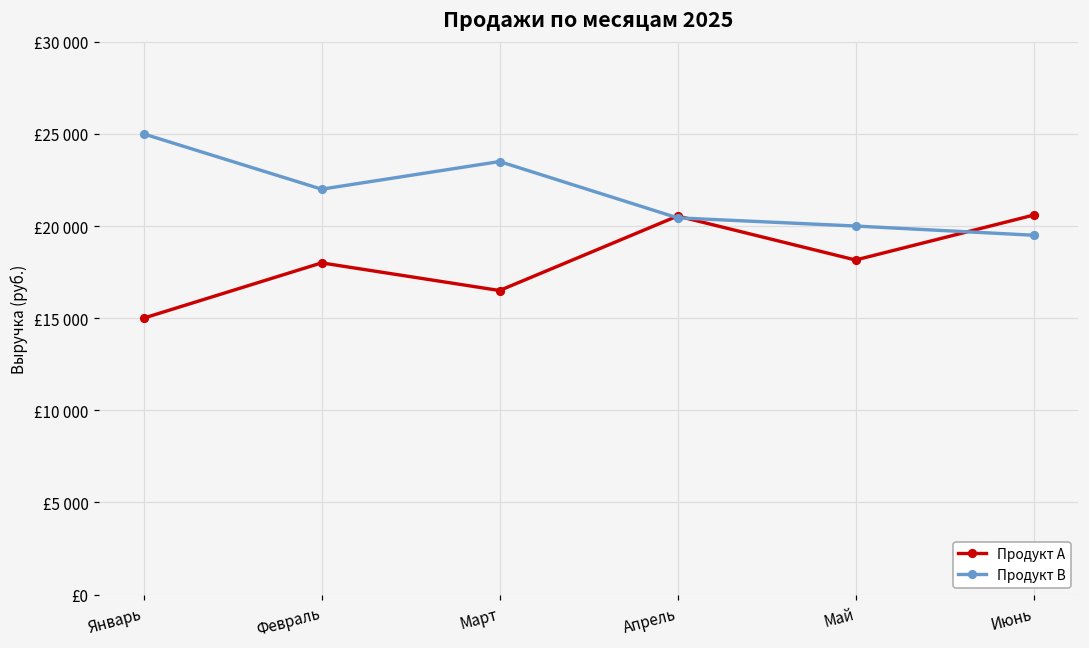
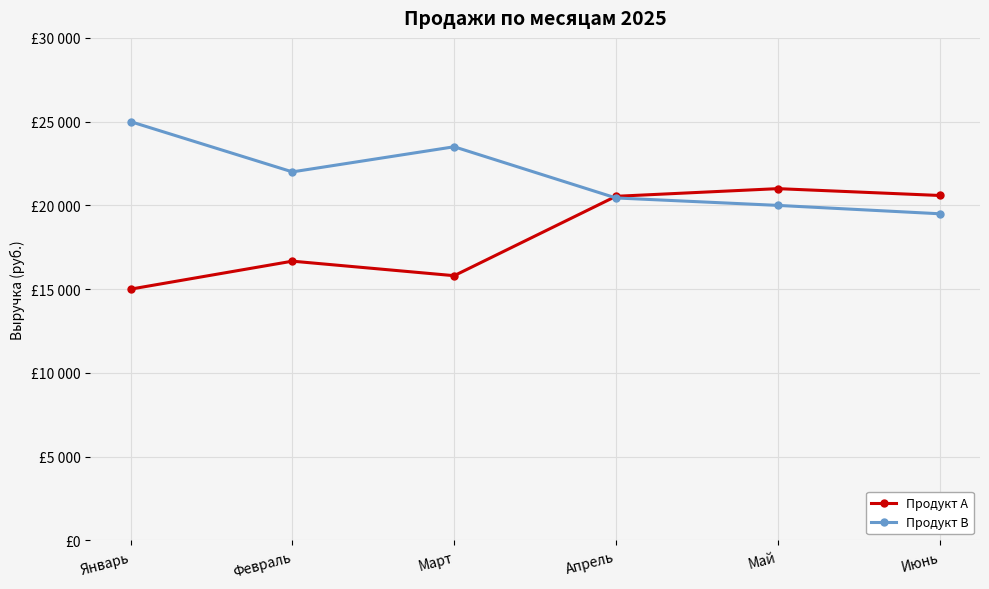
  {
    "Продукт A": {
      "Январь": "£15000",
-     "Февраль": "£18000",
-     "Март": "£16500",
-     "Май": "£18200",
+     "Февраль": "£16700",
+     "Март": "£15800",
+     "Май": "£21000",
      "Июнь": "£20600"
    },
    "Продукт B": {
      "Январь": "£25000",
      "Февраль": "£22000",
      "Март": "£23500",
      "Май": "£20000",
      "Июнь": "£19500"
    }
  }
